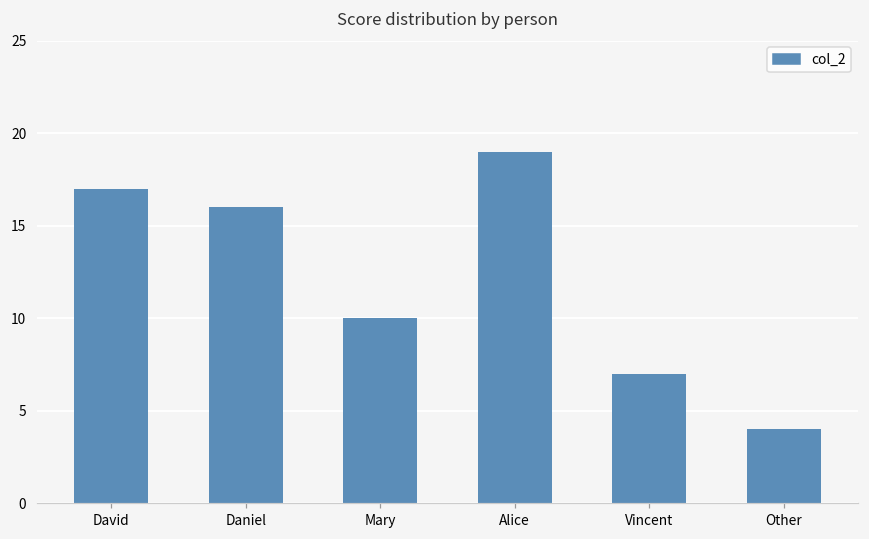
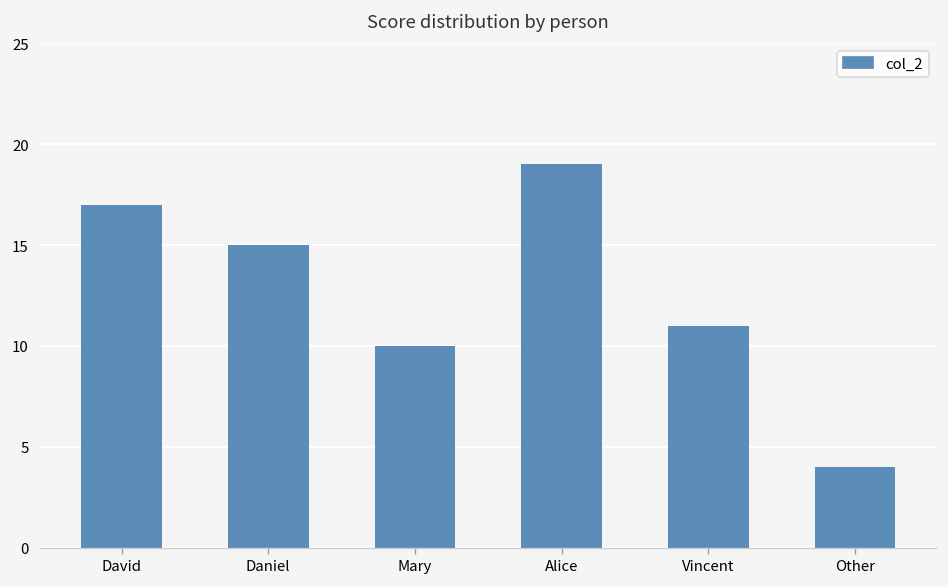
  {
    "David": 17,
-   "Daniel": 16,
+   "Daniel": 15,
    "Mary": 10,
    "Alice": 19,
-   "Vincent": 7,
+   "Vincent": 11,
    "Other": 4
  }
